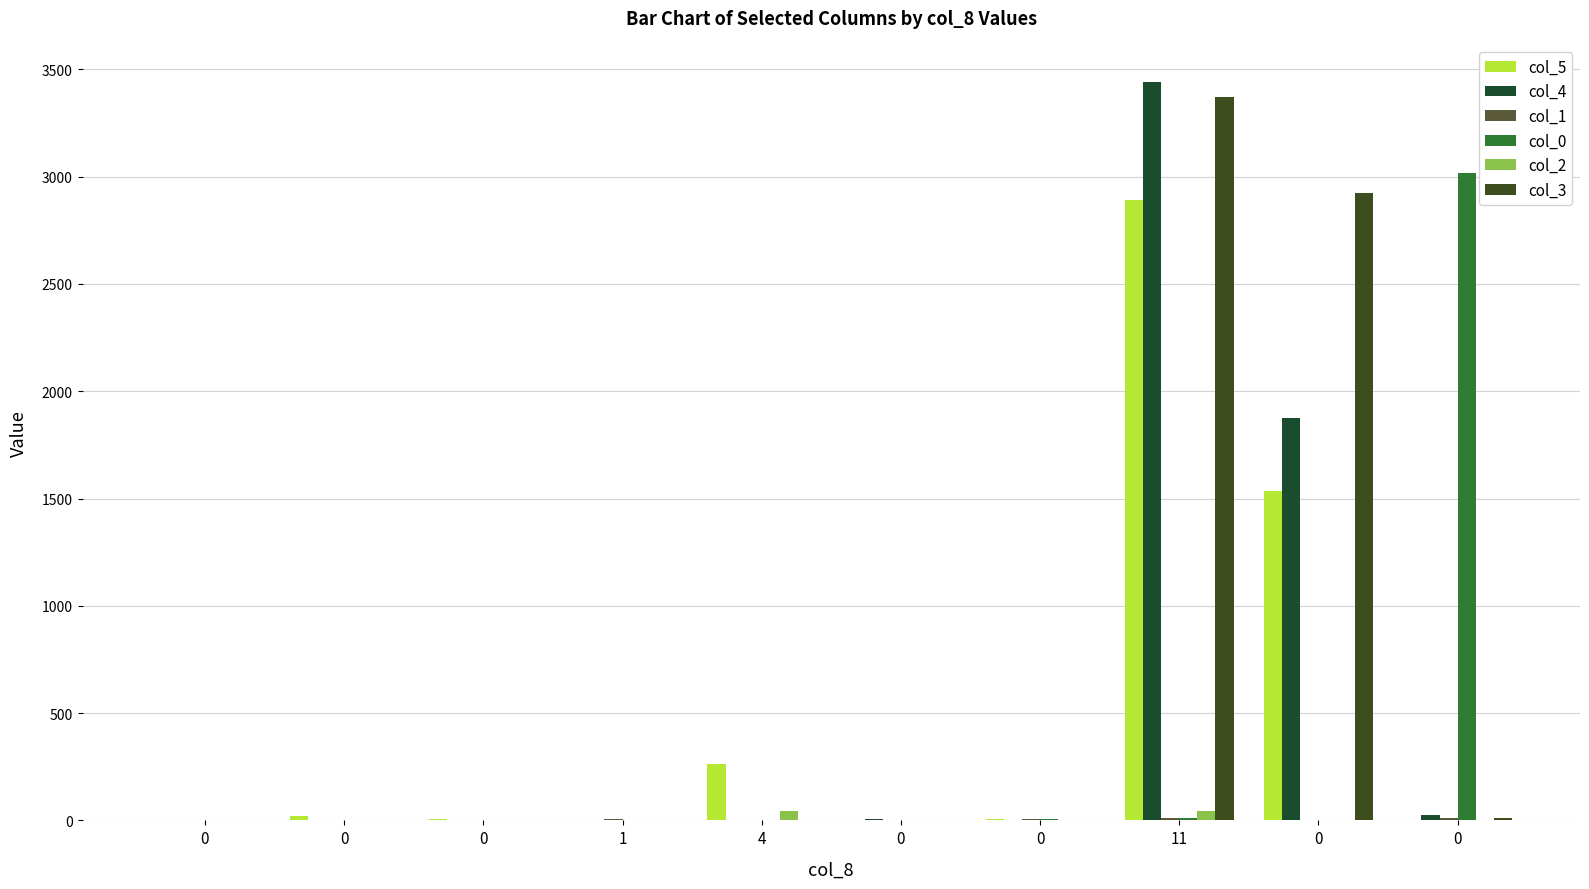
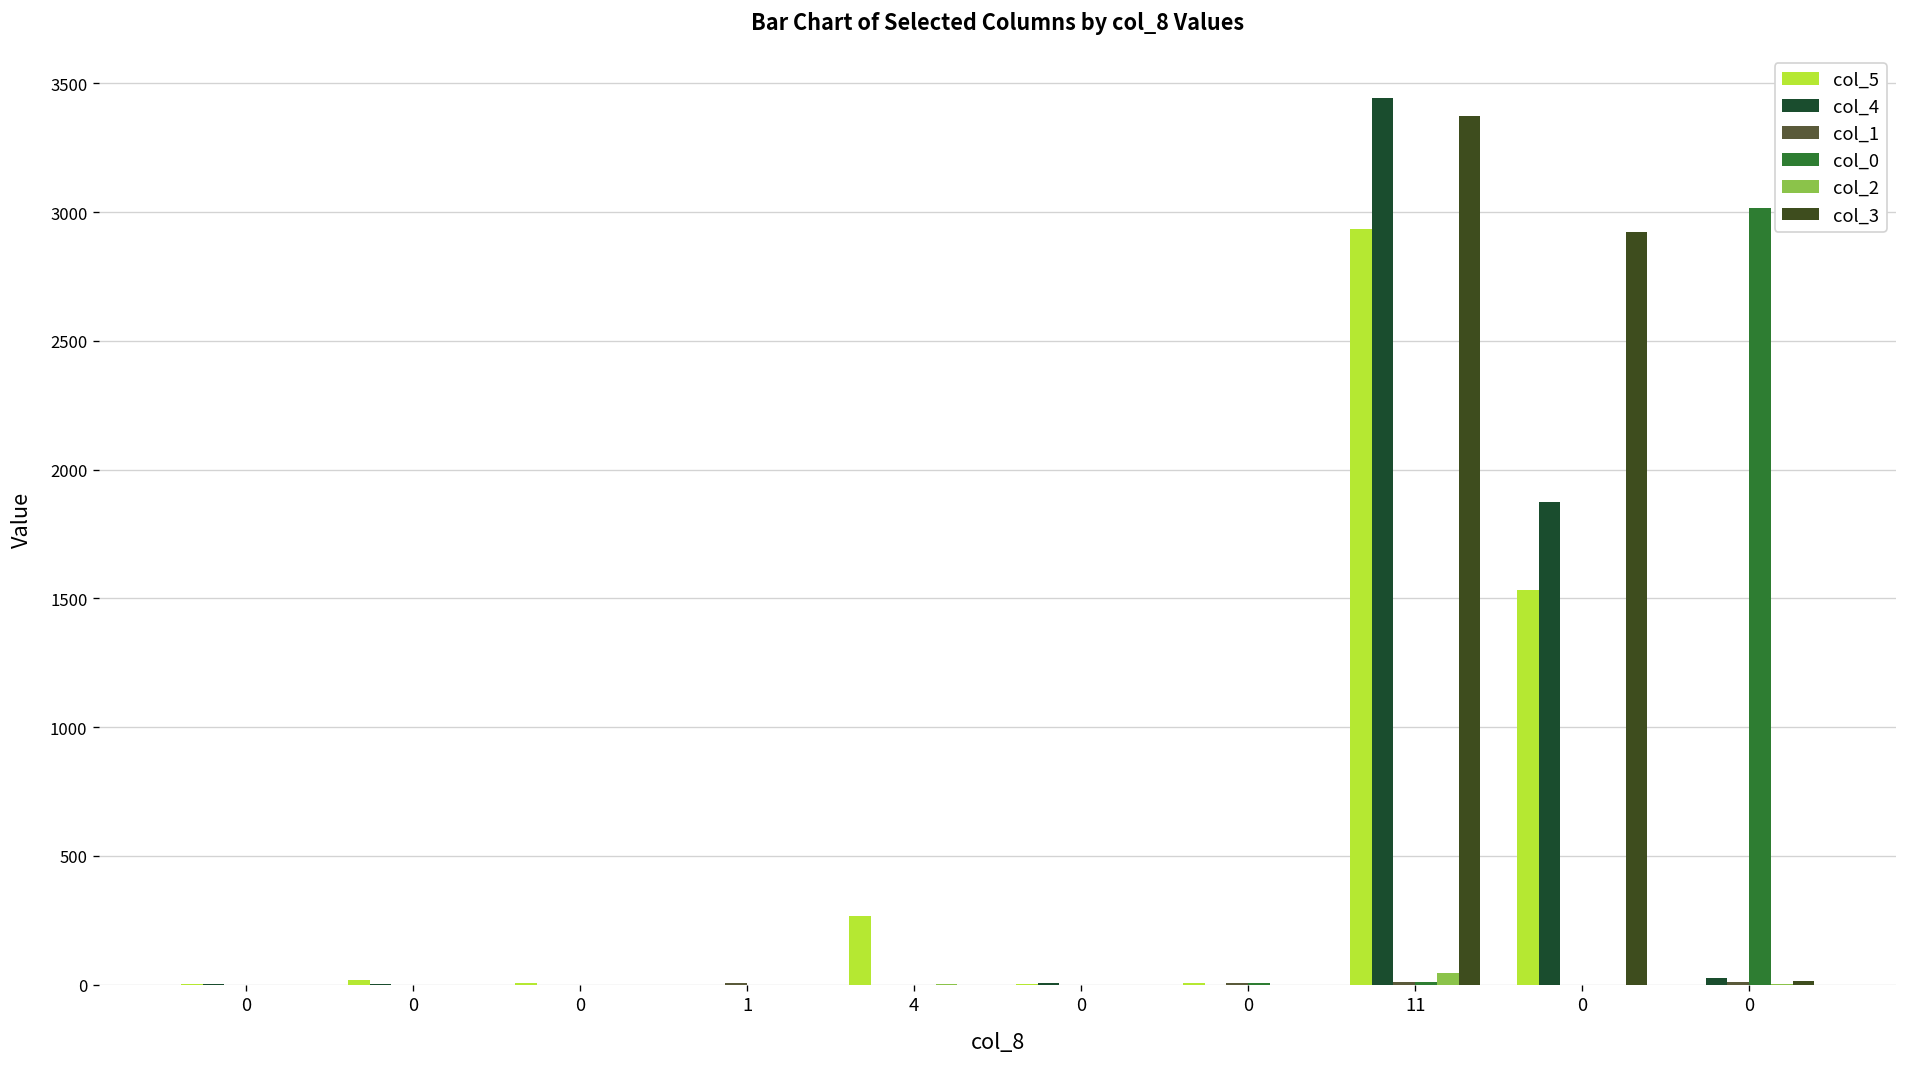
  {
    "col_5": {
      "1": 0,
      "4": 270,
-     "11": 2890
+     "11": 2930
    },
    "col_2": {
      "1": 0,
-     "4": 40,
+     "4": 0,
      "11": 40
    }
  }
